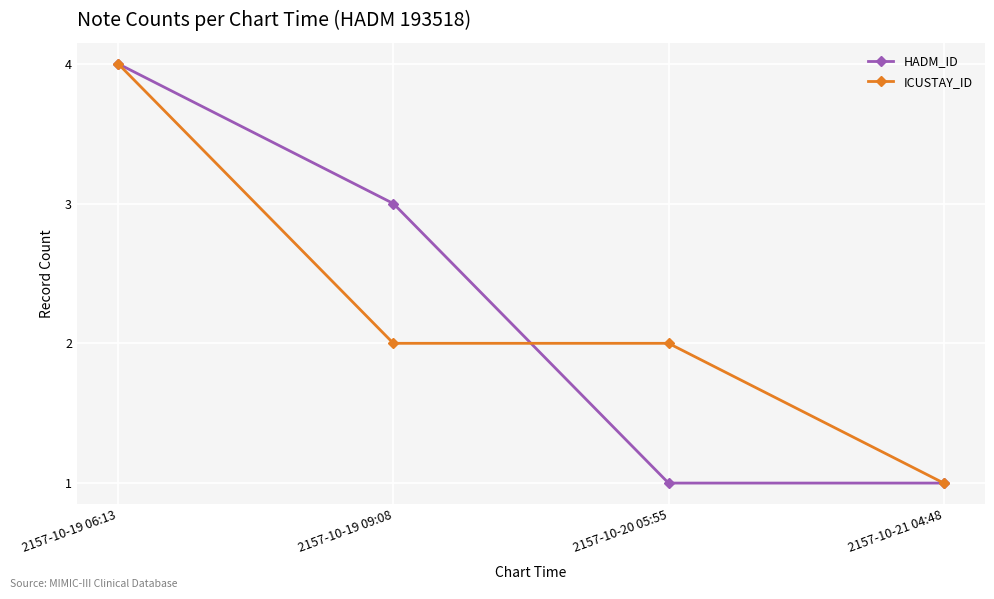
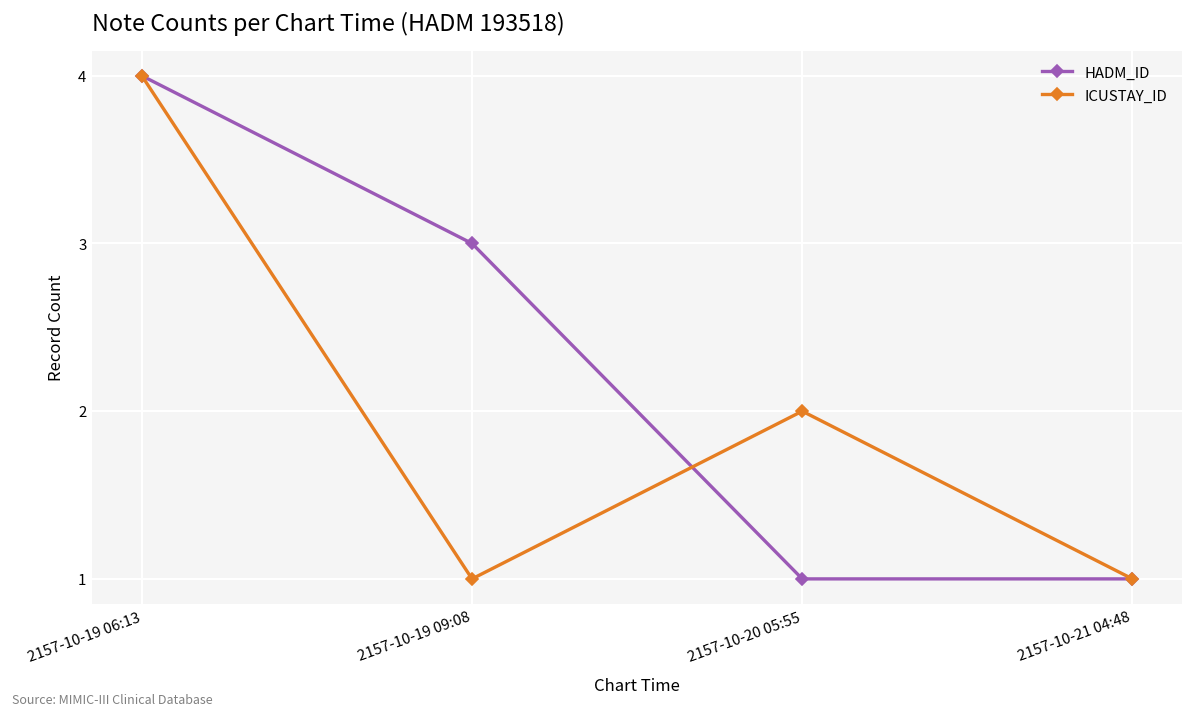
  {
    "HADM_ID": {
      "2157-10-19 09:08": 3,
      "2157-10-20 05:55": 1
    },
    "ICUSTAY_ID": {
-     "2157-10-19 09:08": 2,
+     "2157-10-19 09:08": 1,
      "2157-10-20 05:55": 2
    }
  }
